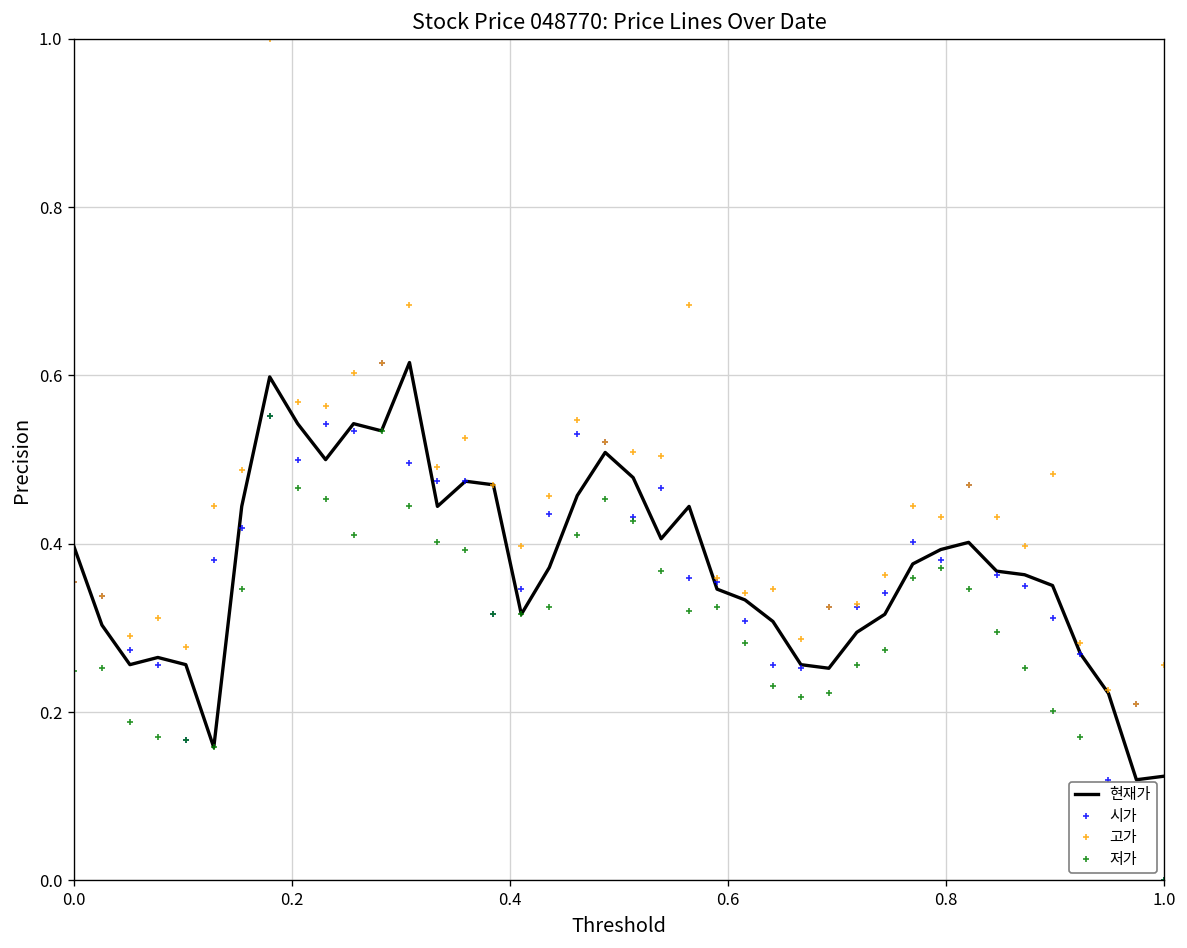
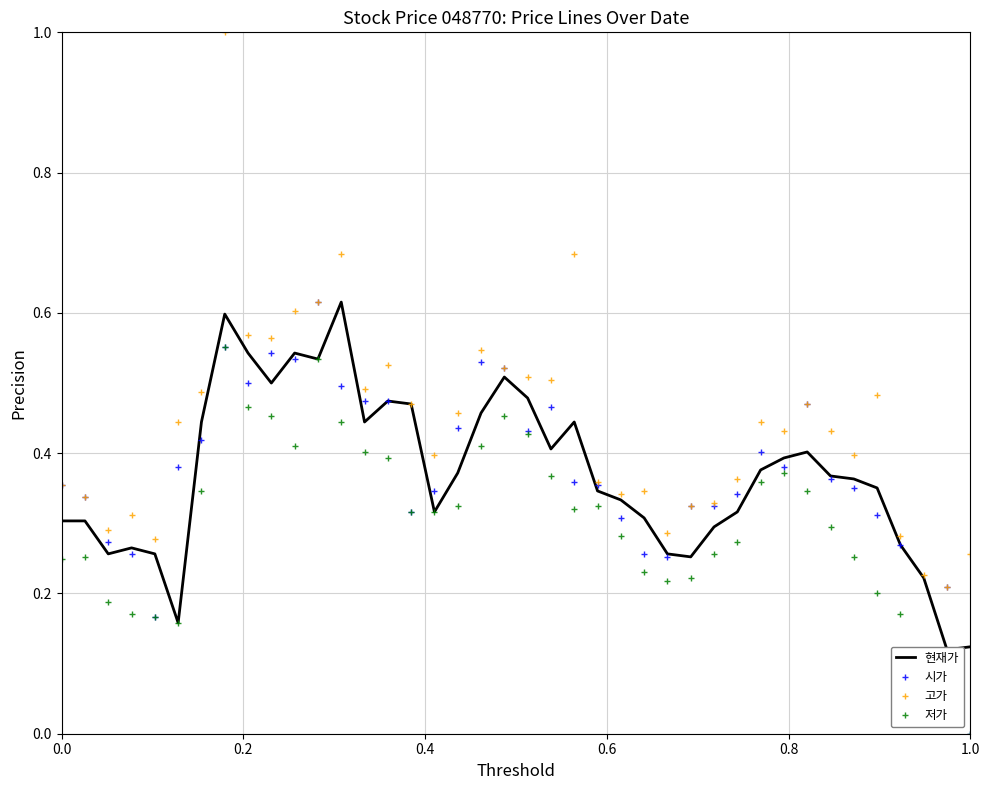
  {
    "현재가": {
-     "0.0": 0.40,
+     "0.0": 0.30,
      "1.0": 0.12
    },
    "고가": {
      "1.0": 0.26
    },
    "저가": {
      "0.0": 0.25
    }
  }
